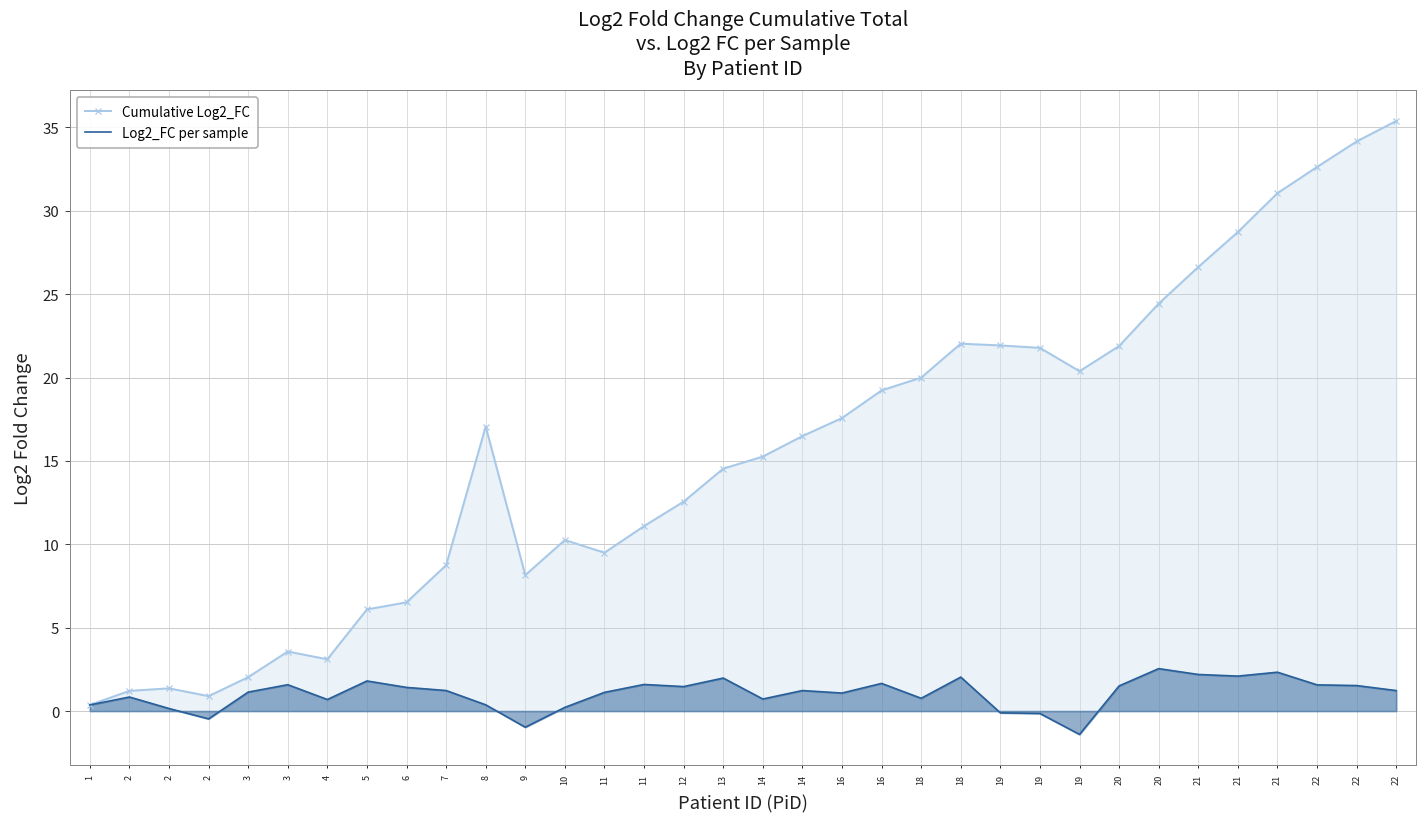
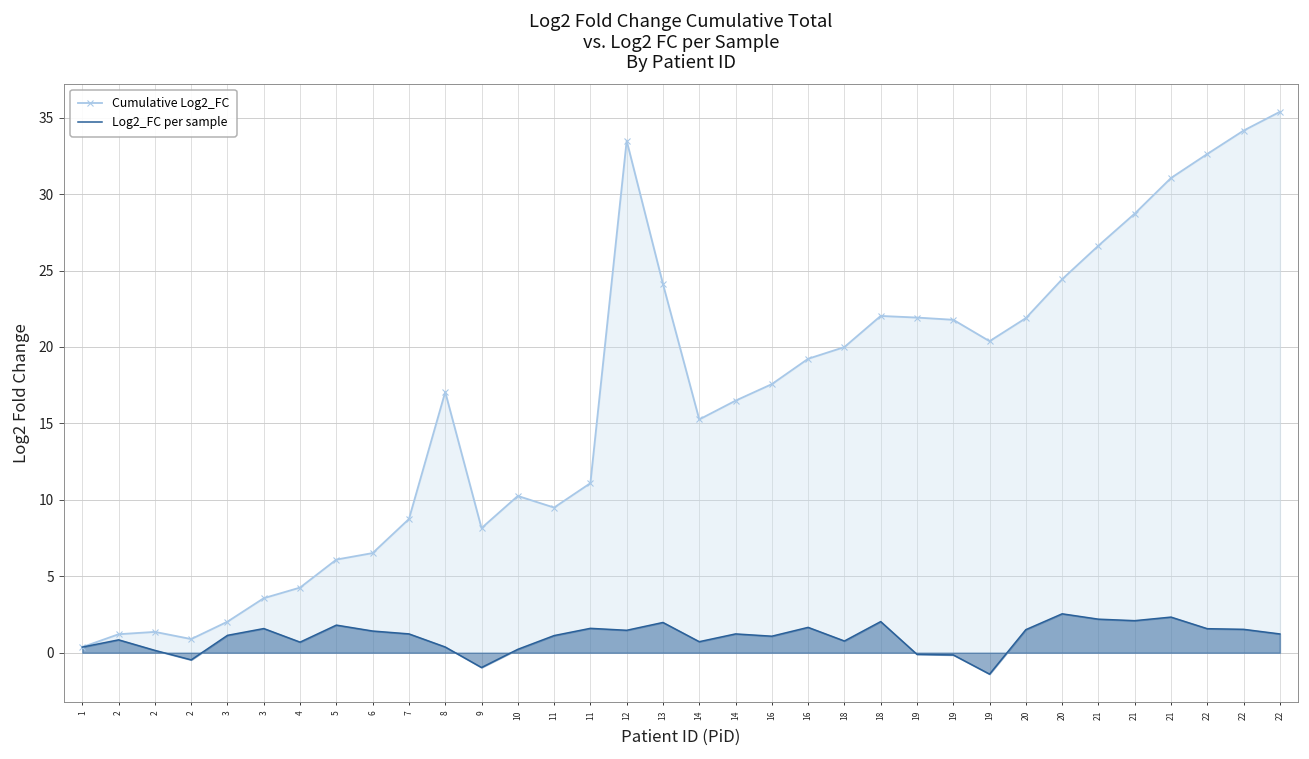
  {
    "Cumulative Log2_FC": {
-     "4": 3.1,
+     "4": 4.3,
      "5": 6.1,
      "6": 6.5,
      "7": 8.7,
      "8": 17.1,
      "9": 8.2,
      "10": 10.3,
-     "12": 12.6,
-     "13": 14.5
+     "12": 33.5,
+     "13": 24.1
    }
  }
